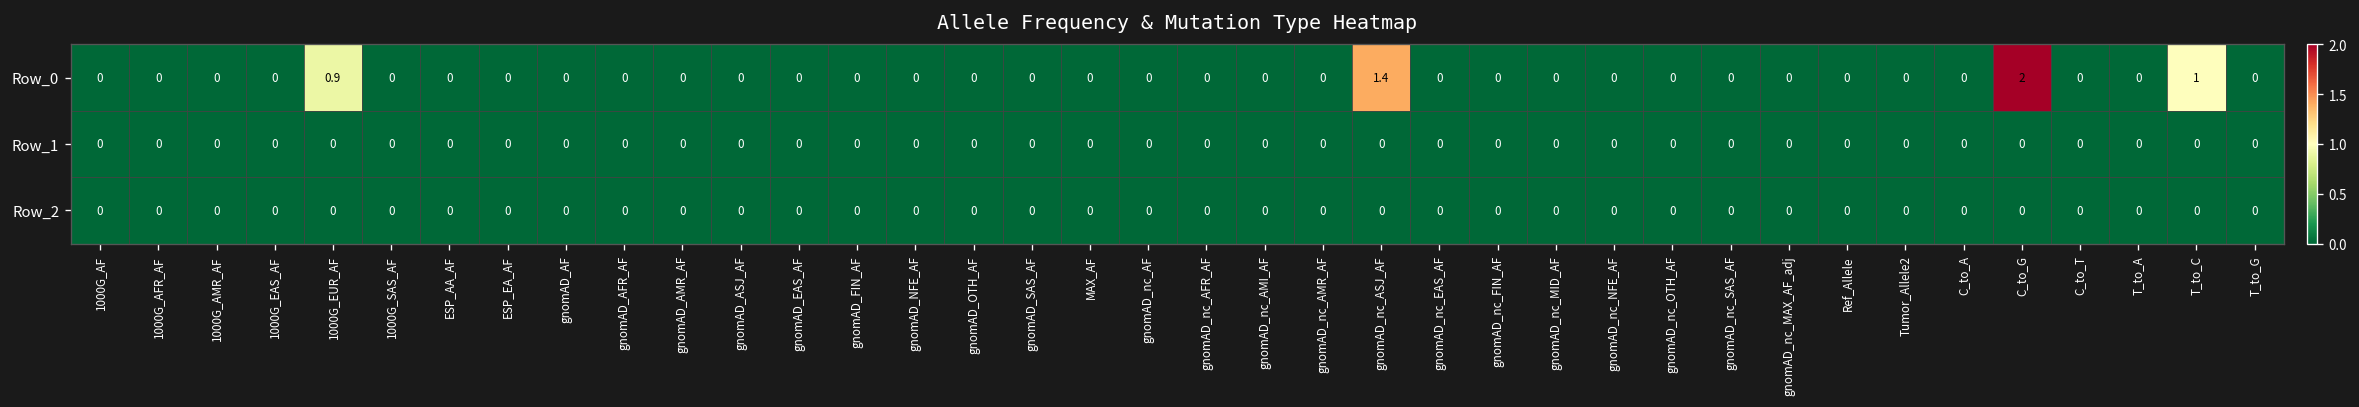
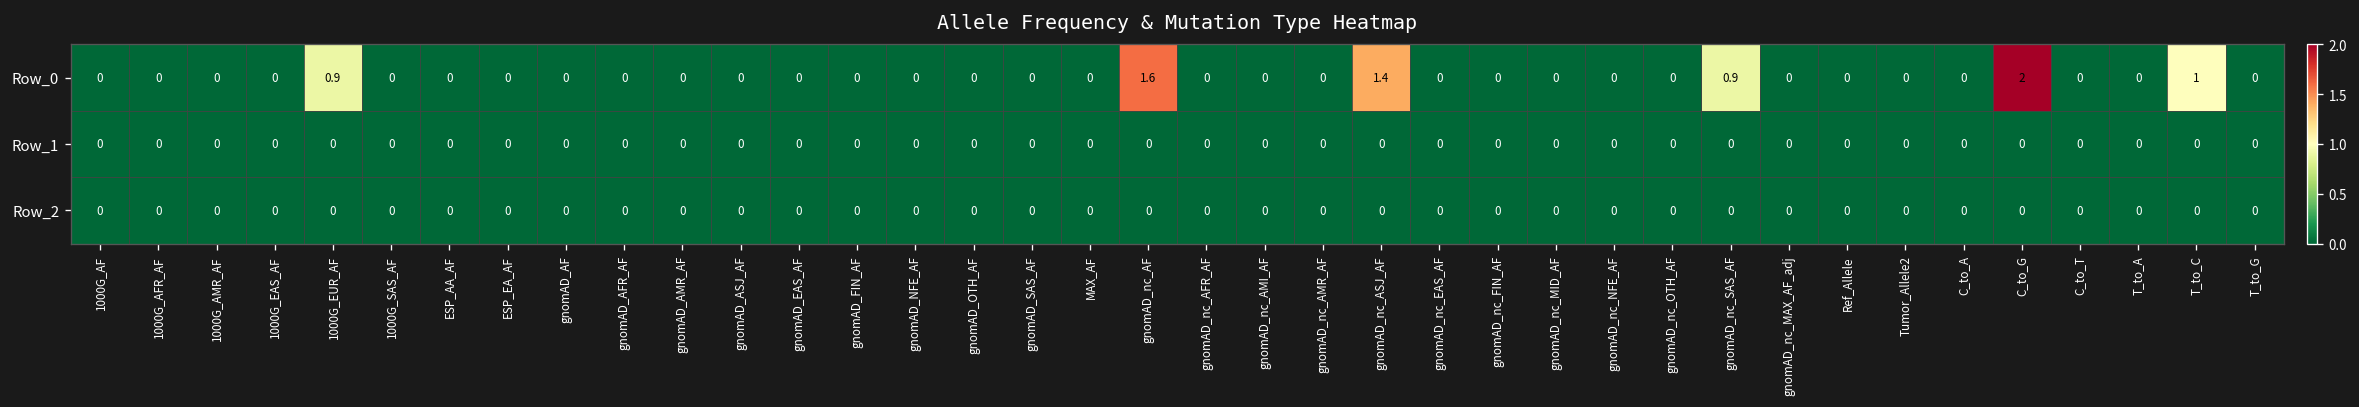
  {
    "Row_0": {
      "1000G_AF": 0,
      "1000G_AFR_AF": 0,
      "1000G_AMR_AF": 0,
      "1000G_EAS_AF": 0,
      "1000G_EUR_AF": 0.9,
      "1000G_SAS_AF": 0,
      "ESP_AA_AF": 0,
      "ESP_EA_AF": 0,
      "gnomAD_AF": 0,
      "gnomAD_AFR_AF": 0,
      "gnomAD_AMR_AF": 0,
      "gnomAD_ASJ_AF": 0,
      "gnomAD_EAS_AF": 0,
      "gnomAD_FIN_AF": 0,
      "gnomAD_NFE_AF": 0,
      "gnomAD_OTH_AF": 0,
      "gnomAD_SAS_AF": 0,
      "MAX_AF": 0,
-     "gnomAD_nc_AF": 0,
+     "gnomAD_nc_AF": 1.6,
      "gnomAD_nc_AFR_AF": 0,
      "gnomAD_nc_AMI_AF": 0,
      "gnomAD_nc_AMR_AF": 0,
      "gnomAD_nc_ASJ_AF": 1.4,
      "gnomAD_nc_EAS_AF": 0,
      "gnomAD_nc_FIN_AF": 0,
      "gnomAD_nc_MID_AF": 0,
      "gnomAD_nc_NFE_AF": 0,
      "gnomAD_nc_OTH_AF": 0,
-     "gnomAD_nc_SAS_AF": 0,
+     "gnomAD_nc_SAS_AF": 0.9,
      "gnomAD_nc_MAX_AF_adj": 0,
      "Ref_Allele": 0,
      "Tumor_Allele2": 0,
      "C_to_A": 0,
      "C_to_G": 2,
      "C_to_T": 0,
      "T_to_A": 0,
      "T_to_C": 1,
      "T_to_G": 0
    },
    "Row_1": {
      "1000G_AF": 0,
      "1000G_AFR_AF": 0,
      "1000G_AMR_AF": 0,
      "1000G_EAS_AF": 0,
      "1000G_EUR_AF": 0,
      "1000G_SAS_AF": 0,
      "ESP_AA_AF": 0,
      "ESP_EA_AF": 0,
      "gnomAD_AF": 0,
      "gnomAD_AFR_AF": 0,
      "gnomAD_AMR_AF": 0,
      "gnomAD_ASJ_AF": 0,
      "gnomAD_EAS_AF": 0,
      "gnomAD_FIN_AF": 0,
      "gnomAD_NFE_AF": 0,
      "gnomAD_OTH_AF": 0,
      "gnomAD_SAS_AF": 0,
      "MAX_AF": 0,
      "gnomAD_nc_AF": 0,
      "gnomAD_nc_AFR_AF": 0,
      "gnomAD_nc_AMI_AF": 0,
      "gnomAD_nc_AMR_AF": 0,
      "gnomAD_nc_ASJ_AF": 0,
      "gnomAD_nc_EAS_AF": 0,
      "gnomAD_nc_FIN_AF": 0,
      "gnomAD_nc_MID_AF": 0,
      "gnomAD_nc_NFE_AF": 0,
      "gnomAD_nc_OTH_AF": 0,
      "gnomAD_nc_SAS_AF": 0,
      "gnomAD_nc_MAX_AF_adj": 0,
      "Ref_Allele": 0,
      "Tumor_Allele2": 0,
      "C_to_A": 0,
      "C_to_G": 0,
      "C_to_T": 0,
      "T_to_A": 0,
      "T_to_C": 0,
      "T_to_G": 0
    },
    "Row_2": {
      "1000G_AF": 0,
      "1000G_AFR_AF": 0,
      "1000G_AMR_AF": 0,
      "1000G_EAS_AF": 0,
      "1000G_EUR_AF": 0,
      "1000G_SAS_AF": 0,
      "ESP_AA_AF": 0,
      "ESP_EA_AF": 0,
      "gnomAD_AF": 0,
      "gnomAD_AFR_AF": 0,
      "gnomAD_AMR_AF": 0,
      "gnomAD_ASJ_AF": 0,
      "gnomAD_EAS_AF": 0,
      "gnomAD_FIN_AF": 0,
      "gnomAD_NFE_AF": 0,
      "gnomAD_OTH_AF": 0,
      "gnomAD_SAS_AF": 0,
      "MAX_AF": 0,
      "gnomAD_nc_AF": 0,
      "gnomAD_nc_AFR_AF": 0,
      "gnomAD_nc_AMI_AF": 0,
      "gnomAD_nc_AMR_AF": 0,
      "gnomAD_nc_ASJ_AF": 0,
      "gnomAD_nc_EAS_AF": 0,
      "gnomAD_nc_FIN_AF": 0,
      "gnomAD_nc_MID_AF": 0,
      "gnomAD_nc_NFE_AF": 0,
      "gnomAD_nc_OTH_AF": 0,
      "gnomAD_nc_SAS_AF": 0,
      "gnomAD_nc_MAX_AF_adj": 0,
      "Ref_Allele": 0,
      "Tumor_Allele2": 0,
      "C_to_A": 0,
      "C_to_G": 0,
      "C_to_T": 0,
      "T_to_A": 0,
      "T_to_C": 0,
      "T_to_G": 0
    }
  }
